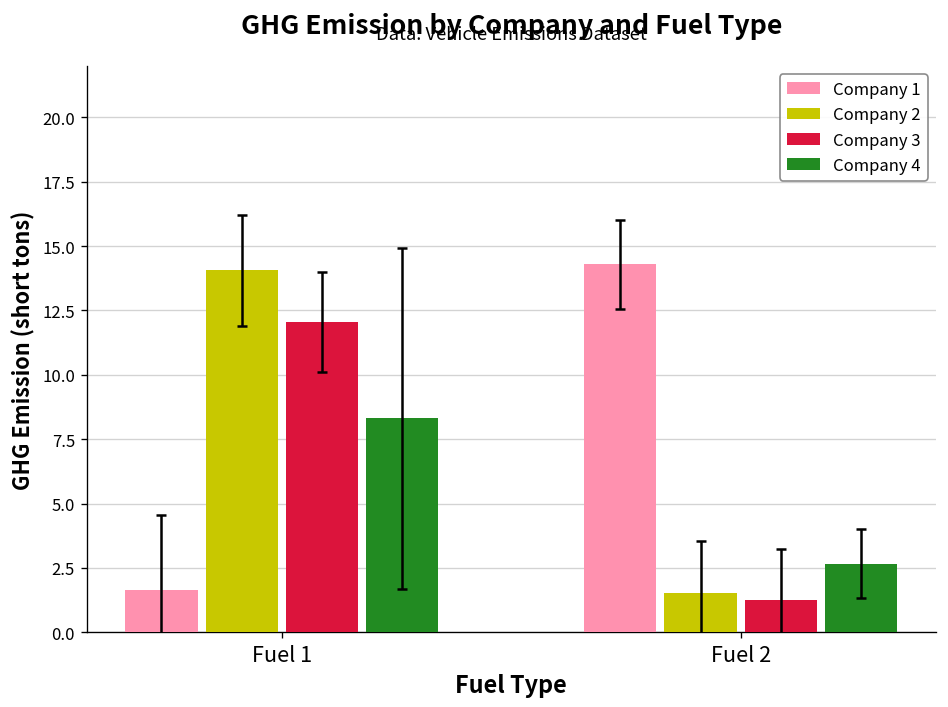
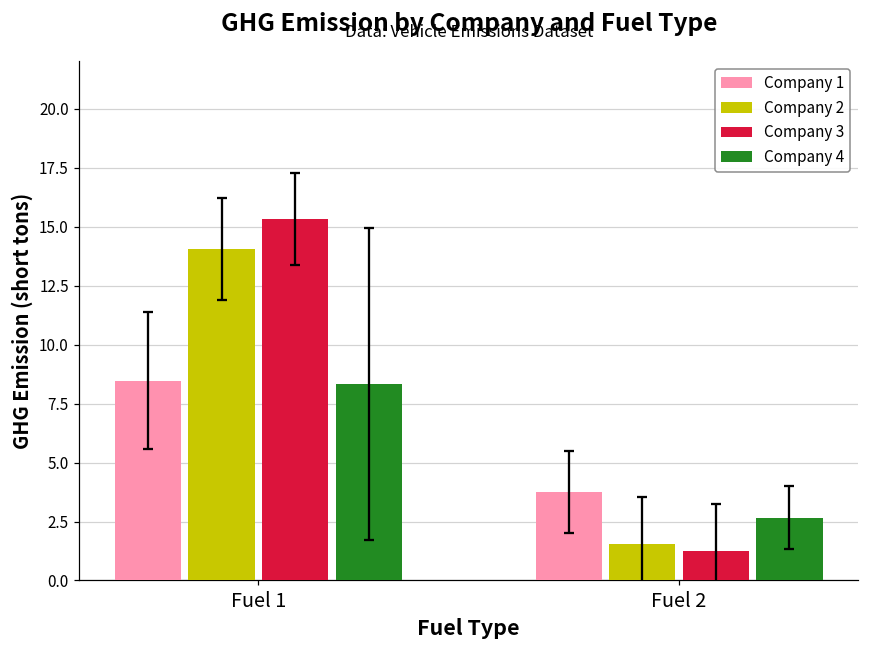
  {
    "Company 1": {
-     "Fuel 1": 1.6,
-     "Fuel 2": 14.3
+     "Fuel 1": 8.5,
+     "Fuel 2": 3.7
    },
    "Company 2": {
      "Fuel 1": 14.1,
      "Fuel 2": 1.5
    },
    "Company 3": {
-     "Fuel 1": 12.1,
+     "Fuel 1": 15.3,
      "Fuel 2": 1.2
    },
    "Company 4": {
      "Fuel 1": 8.3,
      "Fuel 2": 2.7
    }
  }
